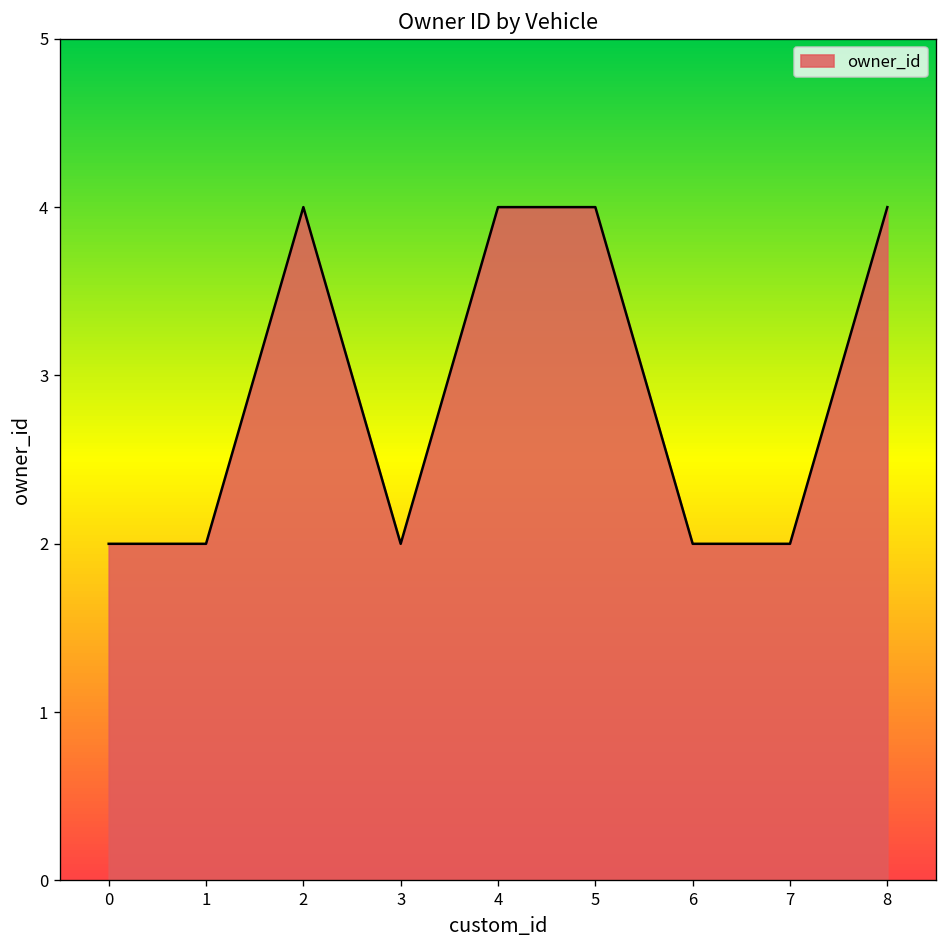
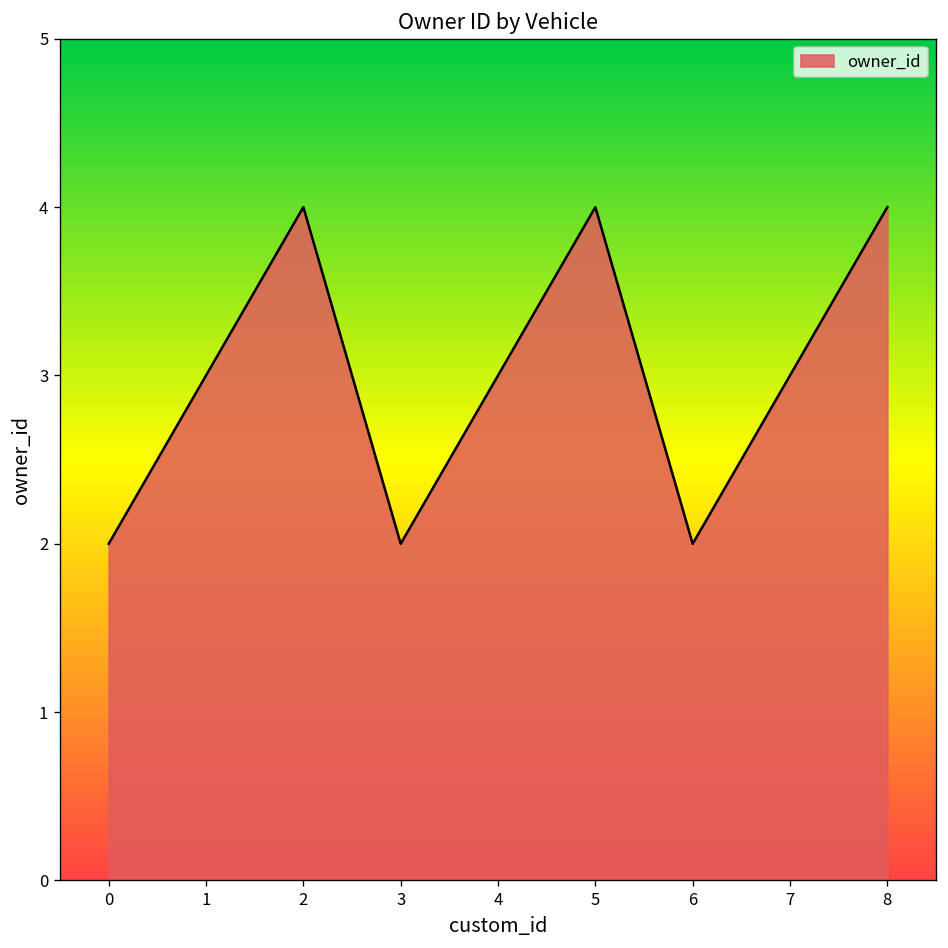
  {
    "0": 2,
-   "1": 2,
+   "1": 3,
    "2": 4,
    "3": 2,
-   "4": 4,
+   "4": 3,
    "5": 4,
    "6": 2,
-   "7": 2,
+   "7": 3,
    "8": 4
  }
